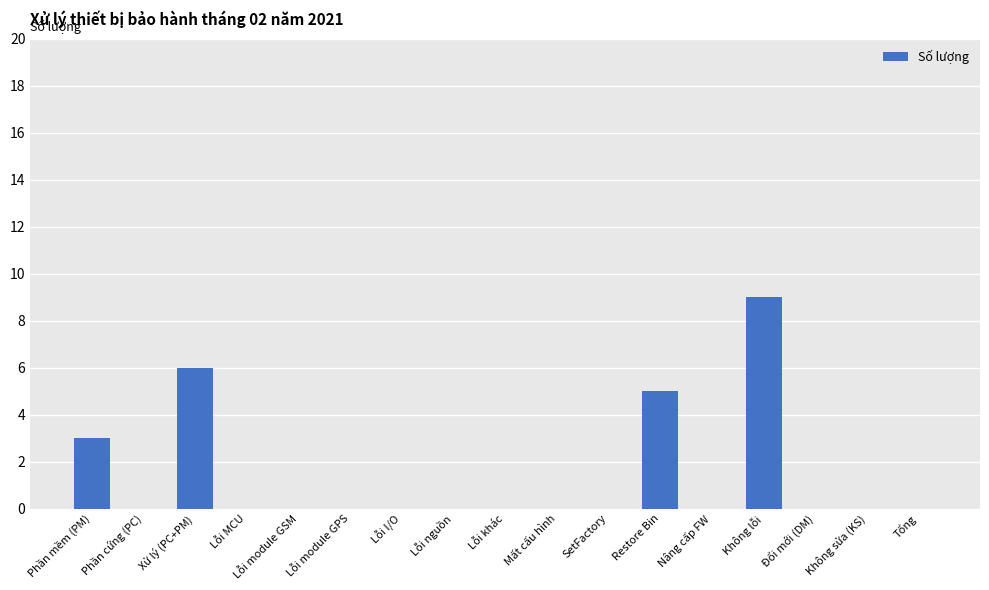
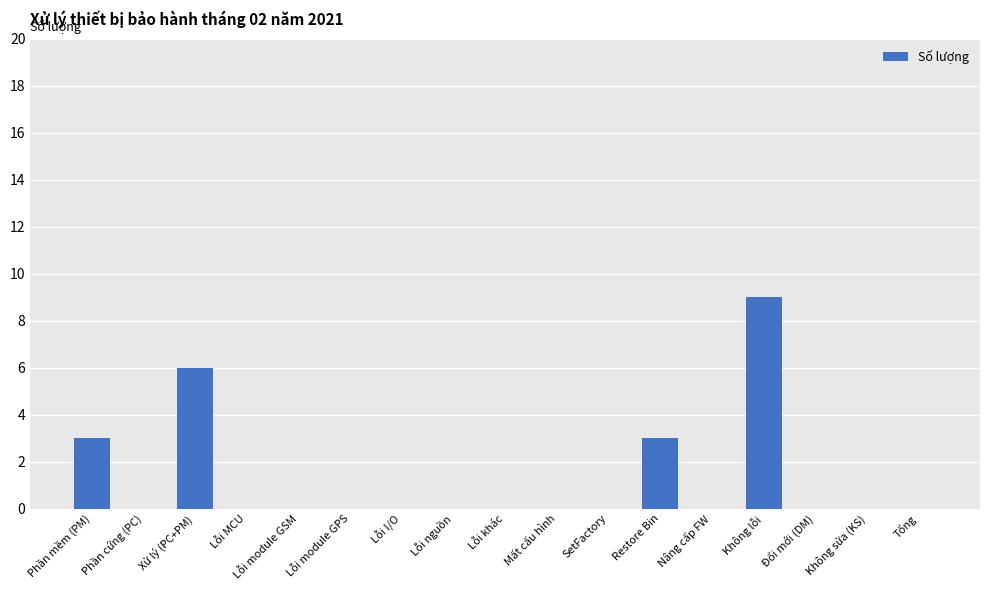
  {
    "Phần mềm (PM)": 3,
    "Phần cứng (PC)": 0,
    "Xử lý (PC+PM)": 6,
    "Lỗi MCU": 0,
    "Lỗi module GSM": 0,
    "Lỗi module GPS": 0,
    "Lỗi I/O": 0,
    "Lỗi nguồn": 0,
    "Lỗi khác": 0,
    "Mất cấu hình": 0,
    "SetFactory": 0,
-   "Restore Bin": 5,
+   "Restore Bin": 3,
    "Nâng cấp FW": 0,
    "Không lỗi": 9,
    "Đổi mới (DM)": 0,
    "Không sửa (KS)": 0,
    "Tổng": 0
  }
